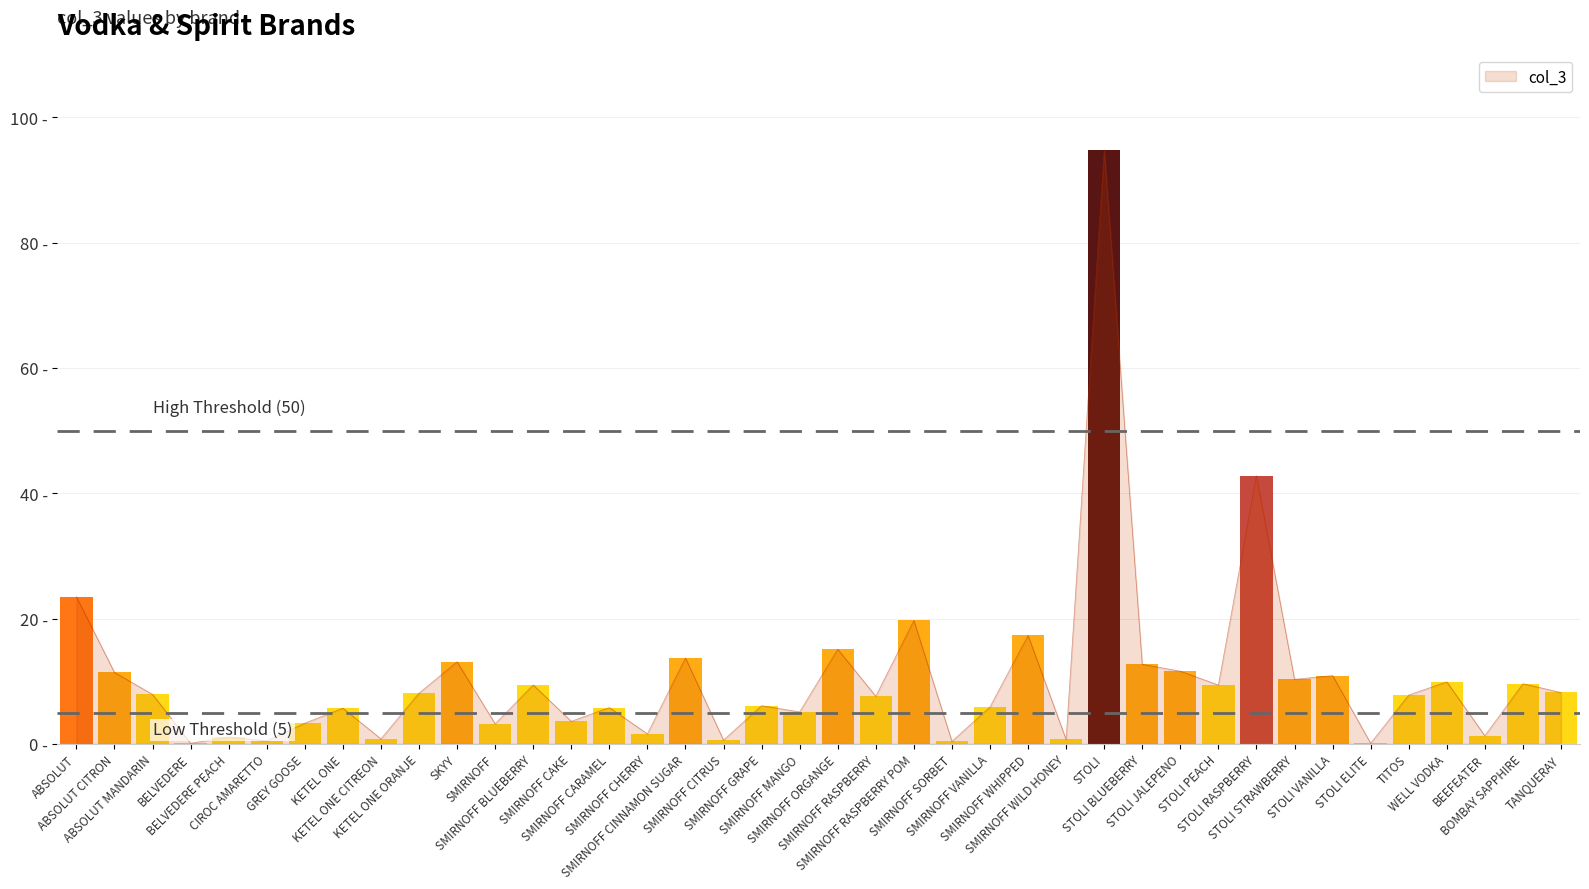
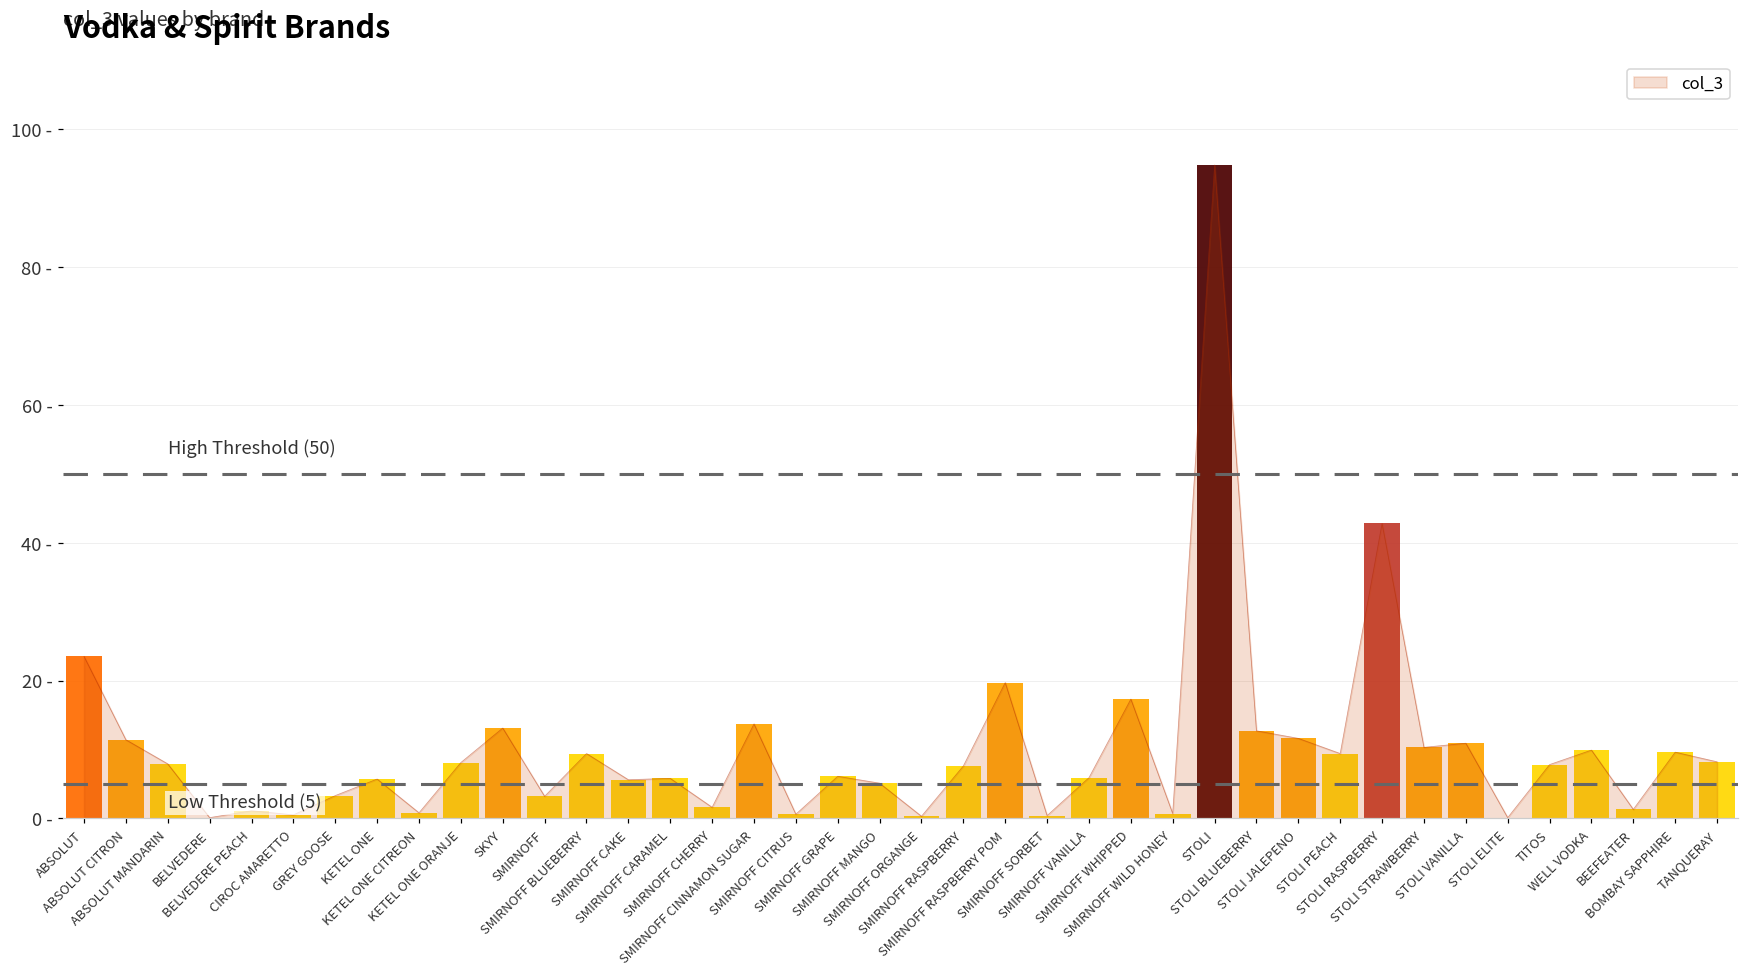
  {
    "col_3": {
      "ABSOLUT": "24 -",
      "ABSOLUT CITRON": "11 -",
      "ABSOLUT MANDARIN": "8 -",
      "BELVEDERE": "0 -",
      "GREY GOOSE": "3 -",
      "KETEL ONE": "6 -",
      "KETEL ONE CITREON": "1 -",
      "KETEL ONE ORANJE": "8 -",
      "SKYY": "13 -",
      "SMIRNOFF": "3 -",
      "SMIRNOFF BLUEBERRY": "9 -",
-     "SMIRNOFF CAKE": "4 -",
+     "SMIRNOFF CAKE": "6 -",
      "SMIRNOFF CARAMEL": "6 -",
      "SMIRNOFF CHERRY": "2 -",
      "SMIRNOFF CINNAMON SUGAR": "14 -",
      "SMIRNOFF CITRUS": "1 -",
      "SMIRNOFF GRAPE": "6 -",
      "SMIRNOFF MANGO": "5 -",
-     "SMIRNOFF ORGANGE": "15 -",
+     "SMIRNOFF ORGANGE": "0 -",
      "SMIRNOFF RASPBERRY": "8 -",
      "SMIRNOFF RASPBERRY POM": "20 -",
      "SMIRNOFF SORBET": "0 -",
      "SMIRNOFF VANILLA": "6 -",
      "SMIRNOFF WHIPPED": "17 -",
      "SMIRNOFF WILD HONEY": "1 -",
      "STOLI": "95 -",
      "STOLI BLUEBERRY": "13 -",
      "STOLI JALEPENO": "12 -",
      "STOLI PEACH": "9 -",
      "STOLI RASPBERRY": "43 -",
      "STOLI STRAWBERRY": "10 -",
      "STOLI VANILLA": "11 -",
      "STOLI ELITE": "0 -",
      "TITOS": "8 -",
      "WELL VODKA": "10 -",
      "BEEFEATER": "1 -",
      "BOMBAY SAPPHIRE": "10 -",
      "TANQUERAY": "8 -"
    }
  }
